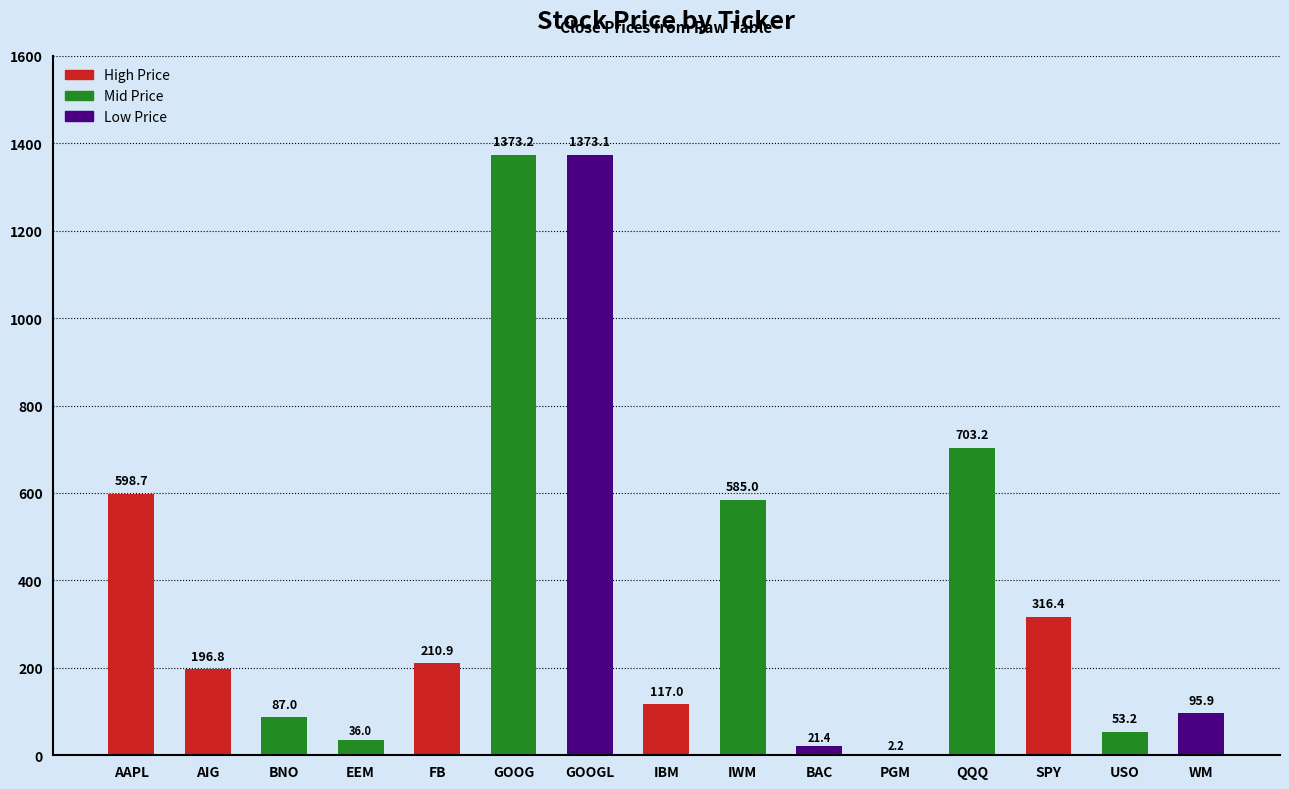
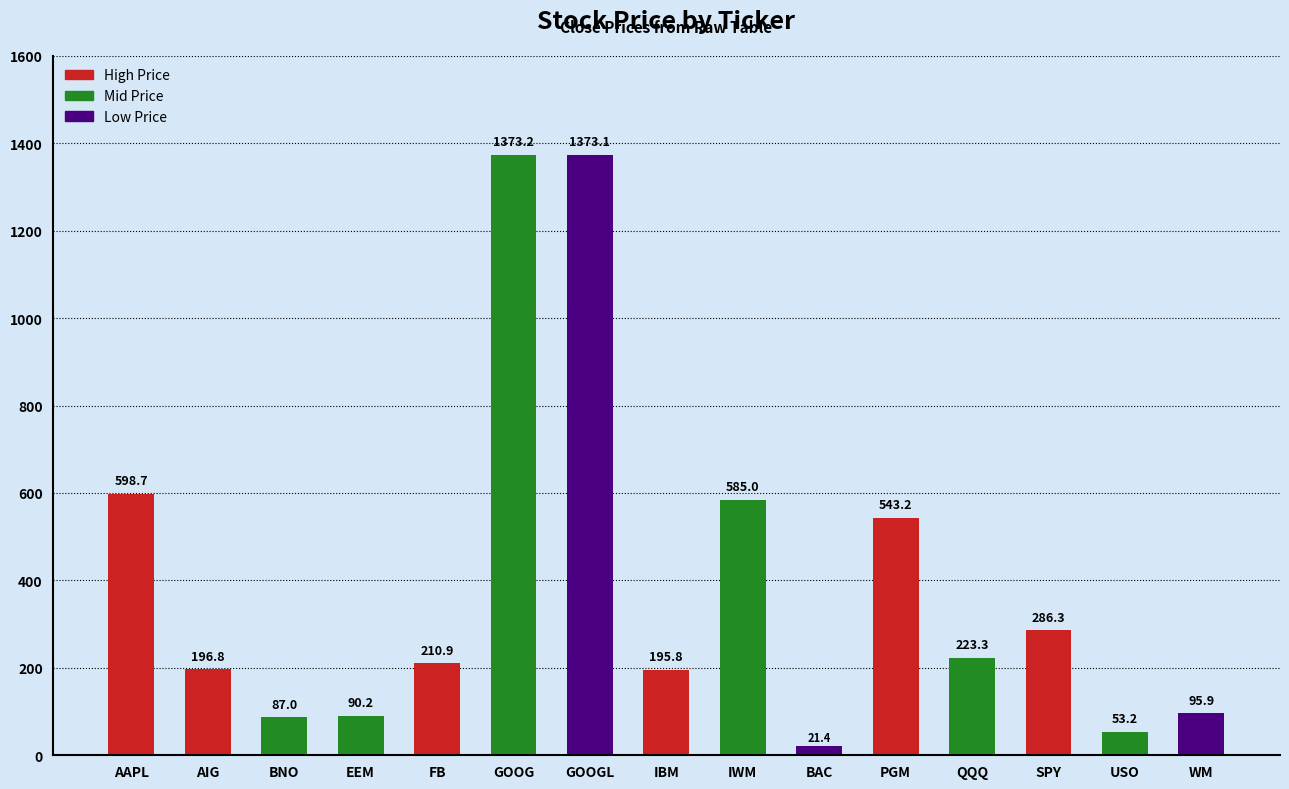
  {
    "AAPL": 598.7,
    "AIG": 196.8,
    "BNO": 87.0,
-   "EEM": 36.0,
+   "EEM": 90.2,
    "FB": 210.9,
    "GOOG": 1373.2,
    "GOOGL": 1373.1,
-   "IBM": 117.0,
+   "IBM": 195.8,
    "IWM": 585.0,
    "BAC": 21.4,
-   "PGM": 2.2,
-   "QQQ": 703.2,
-   "SPY": 316.4,
+   "PGM": 543.2,
+   "QQQ": 223.3,
+   "SPY": 286.3,
    "USO": 53.2,
    "WM": 95.9
  }
